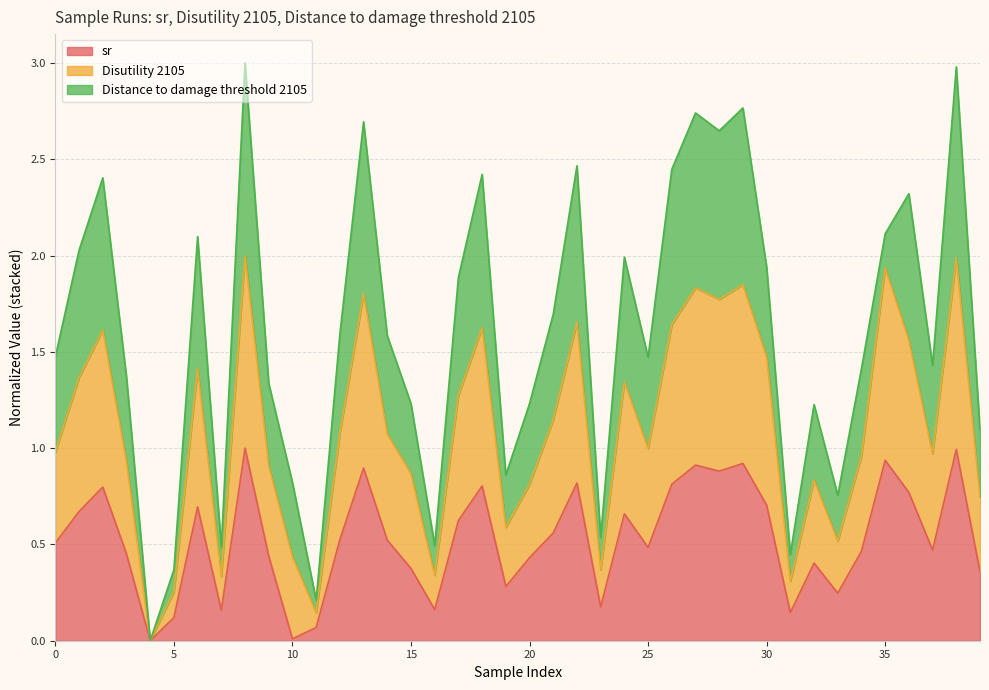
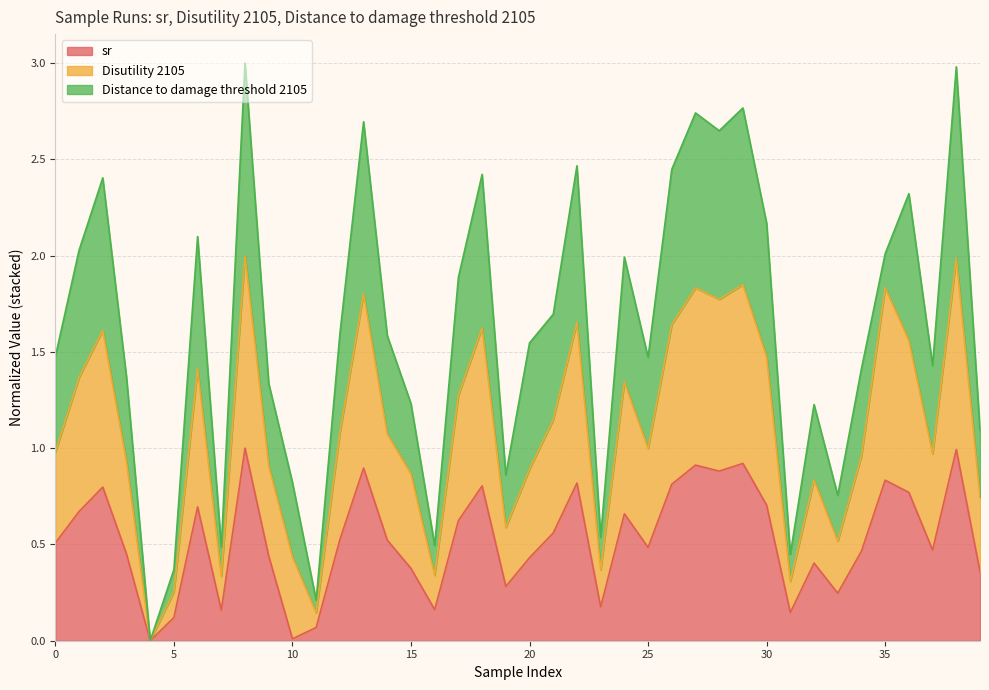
  {
    "sr": {
      "0": 0.51,
      "5": 0.12,
      "10": 0.01,
      "15": 0.38,
      "20": 0.43,
      "25": 0.48,
      "30": 0.70,
-     "35": 0.94
+     "35": 0.83
    },
    "Disutility 2105": {
      "0": 0.47,
      "5": 0.13,
      "10": 0.43,
      "15": 0.49,
-     "20": 0.38,
+     "20": 0.46,
      "25": 0.51,
      "30": 0.77,
      "35": 1.00
    },
    "Distance to damage threshold 2105": {
      "0": 0.50,
      "5": 0.11,
      "10": 0.39,
      "15": 0.36,
-     "20": 0.42,
+     "20": 0.65,
      "25": 0.47,
-     "30": 0.47,
+     "30": 0.69,
      "35": 0.18
    }
  }
